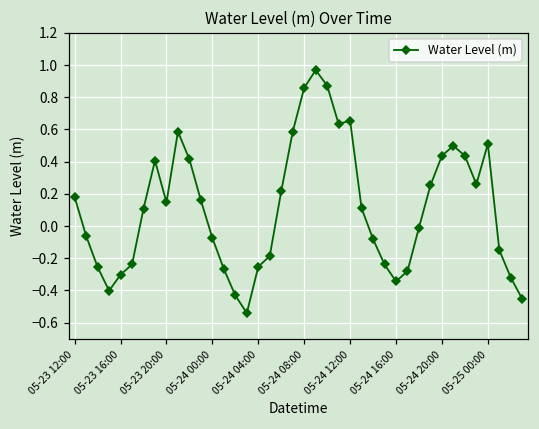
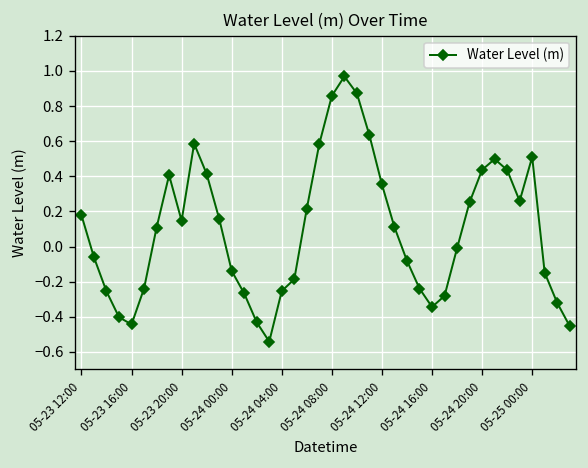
  {
    "05-23 12:00": 0.18,
-   "05-23 16:00": -0.30,
+   "05-23 16:00": -0.44,
    "05-23 20:00": 0.15,
-   "05-24 00:00": -0.07,
+   "05-24 00:00": -0.14,
    "05-24 04:00": -0.25,
    "05-24 08:00": 0.86,
-   "05-24 12:00": 0.65,
+   "05-24 12:00": 0.35,
    "05-24 16:00": -0.34,
    "05-24 20:00": 0.44,
    "05-25 00:00": 0.51
  }
